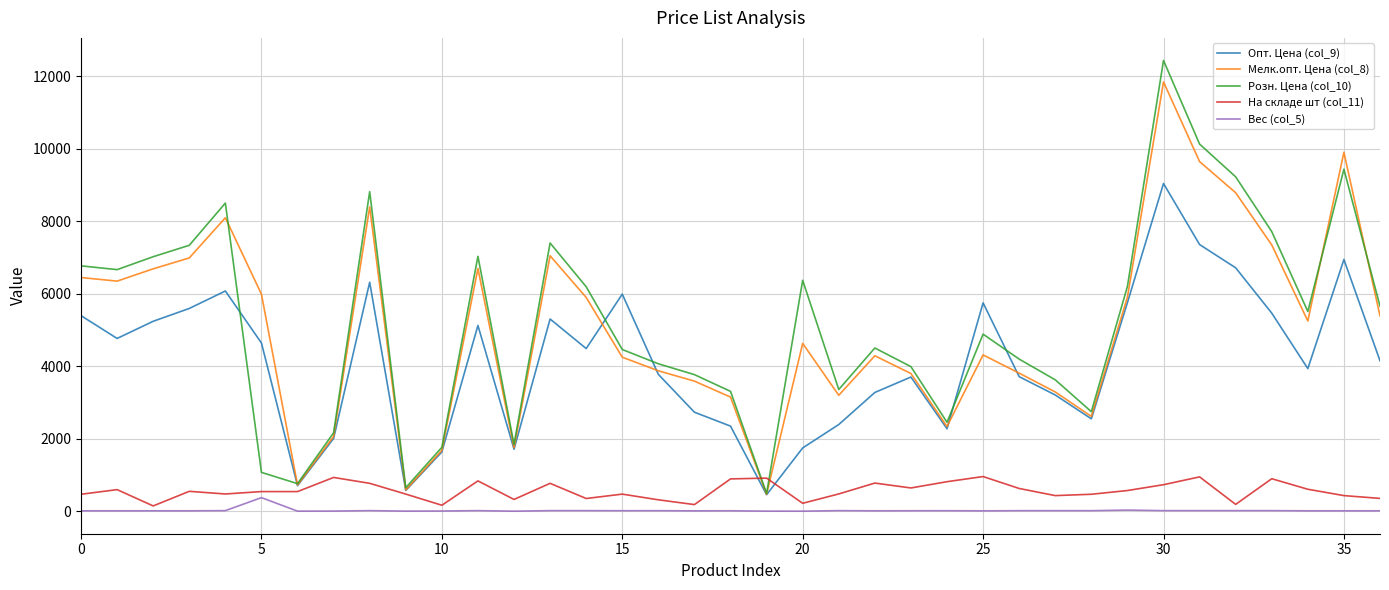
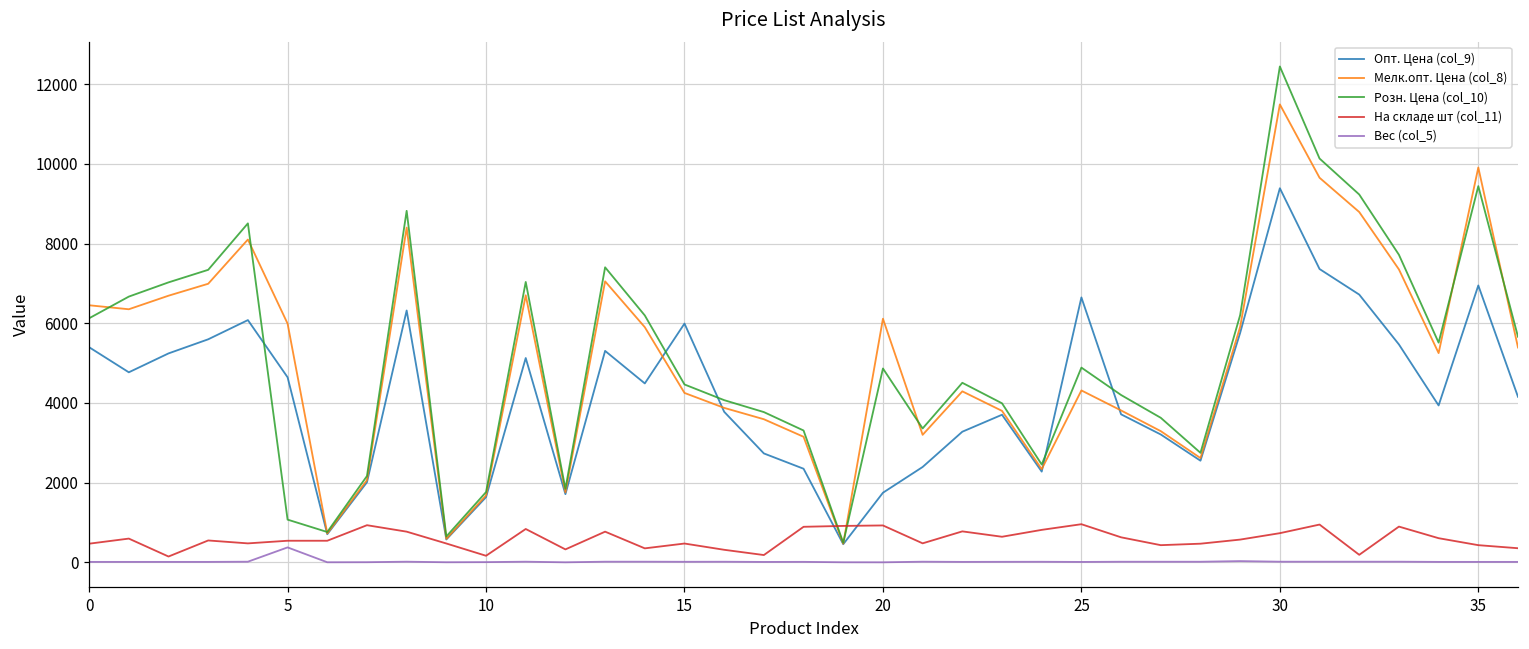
  {
    "Опт. Цена (col_9)": {
      "0": 5400,
      "5": 4600,
      "15": 6000,
      "20": 1700,
-     "25": 5800,
-     "30": 9000,
+     "25": 6600,
+     "30": 9400,
      "35": 6900
    },
    "Мелк.опт. Цена (col_8)": {
      "0": 6500,
      "5": 6000,
      "15": 4300,
-     "20": 4600,
+     "20": 6100,
      "25": 4300,
-     "30": 11900,
+     "30": 11500,
      "35": 9900
    },
    "Розн. Цена (col_10)": {
-     "0": 6800,
+     "0": 6100,
      "5": 1100,
      "10": 1800,
      "15": 4500,
-     "20": 6400,
+     "20": 4900,
      "25": 4900,
      "30": 12400,
      "35": 9400
    },
    "На складе шт (col_11)": {
      "0": 500,
      "5": 500,
      "10": 200,
      "15": 500,
-     "20": 200,
+     "20": 900,
      "25": 1000,
      "30": 700,
      "35": 400
    },
    "Вес (col_5)": {
      "0": 0,
      "5": 400,
      "10": 0,
      "15": 0,
      "20": 0,
      "25": 0,
      "30": 0,
      "35": 0
    }
  }
